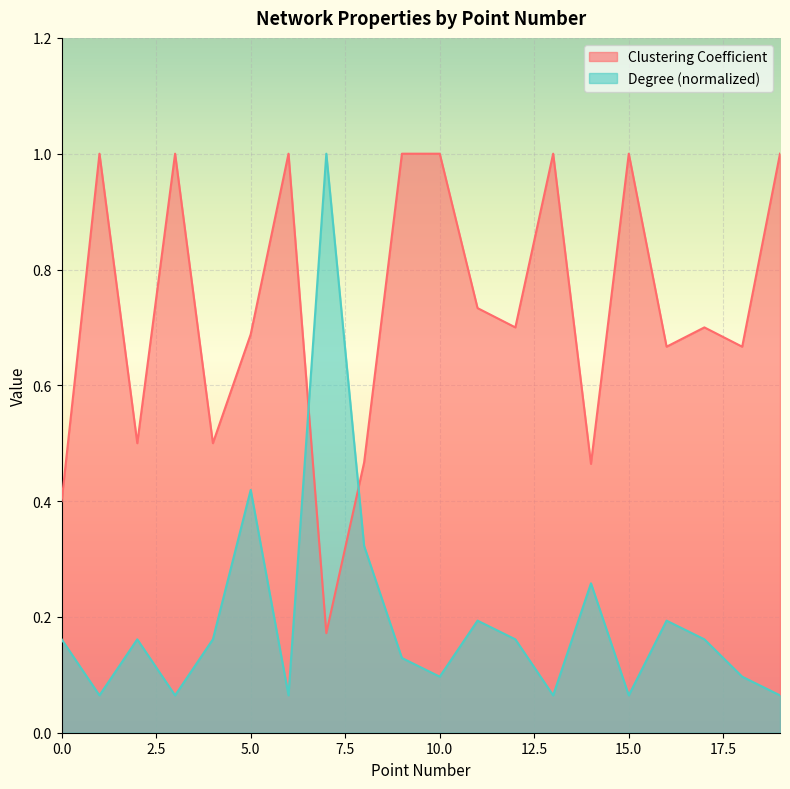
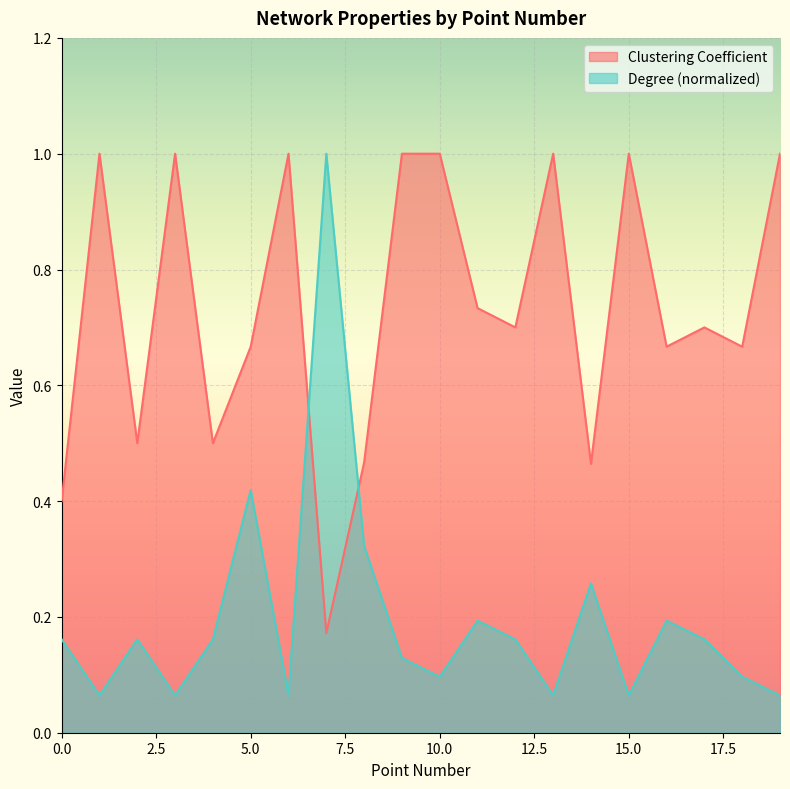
  {
    "Clustering Coefficient": {
      "0.0": 0.40,
-     "5.0": 0.69,
+     "5.0": 0.67,
      "10.0": 1.00,
      "15.0": 1.00
    },
    "Degree (normalized)": {
      "0.0": 0.16,
      "5.0": 0.42,
      "10.0": 0.10,
      "15.0": 0.06
    }
  }
